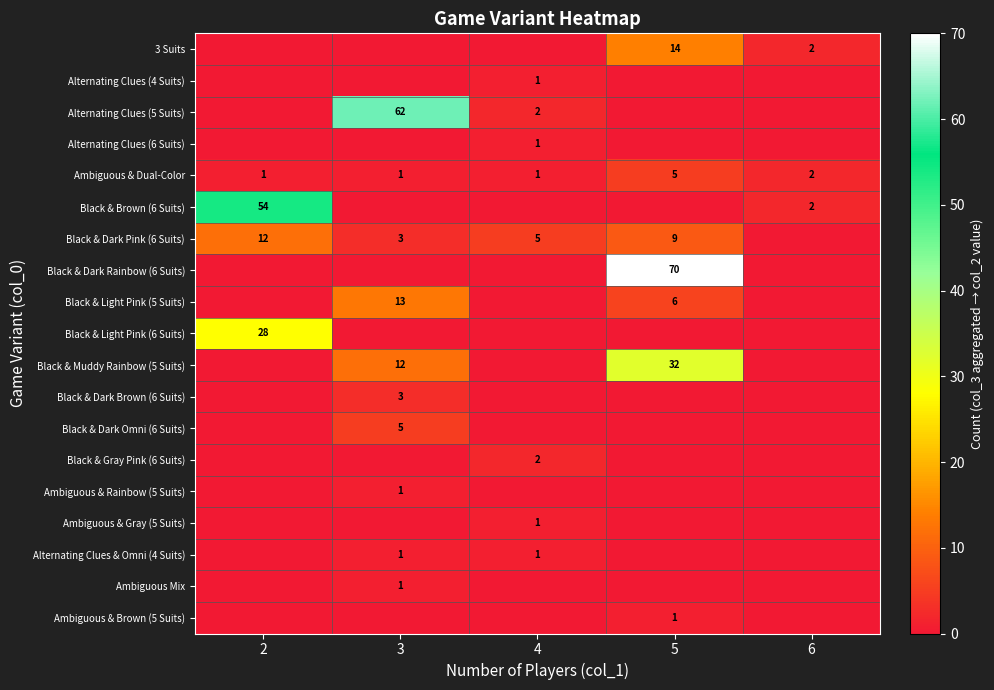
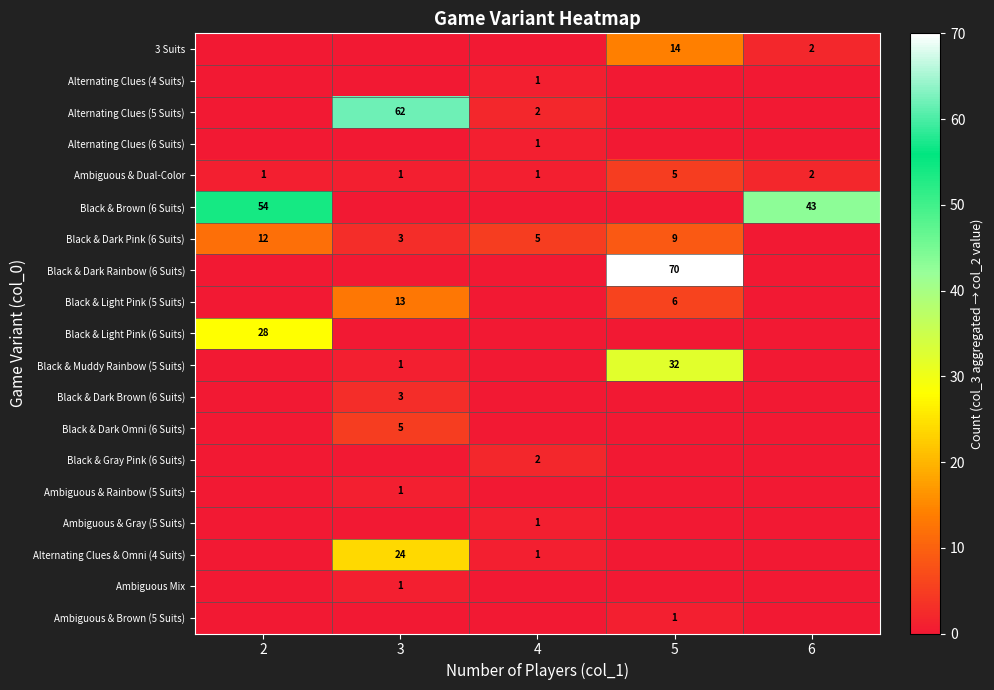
  {
    "3 Suits": {
      "5": 14,
      "6": 2
    },
    "Alternating Clues (4 Suits)": {
      "4": 1
    },
    "Alternating Clues (5 Suits)": {
      "3": 62,
      "4": 2
    },
    "Alternating Clues (6 Suits)": {
      "4": 1
    },
    "Ambiguous & Dual-Color": {
      "2": 1,
      "3": 1,
      "4": 1,
      "5": 5,
      "6": 2
    },
    "Black & Brown (6 Suits)": {
      "2": 54,
-     "6": 2
+     "6": 43
    },
    "Black & Dark Pink (6 Suits)": {
      "2": 12,
      "3": 3,
      "4": 5,
      "5": 9
    },
    "Black & Dark Rainbow (6 Suits)": {
      "5": 70
    },
    "Black & Light Pink (5 Suits)": {
      "3": 13,
      "5": 6
    },
    "Black & Light Pink (6 Suits)": {
      "2": 28
    },
    "Black & Muddy Rainbow (5 Suits)": {
-     "3": 12,
+     "3": 1,
      "5": 32
    },
    "Black & Dark Brown (6 Suits)": {
      "3": 3
    },
    "Black & Dark Omni (6 Suits)": {
      "3": 5
    },
    "Black & Gray Pink (6 Suits)": {
      "4": 2
    },
    "Ambiguous & Rainbow (5 Suits)": {
      "3": 1
    },
    "Ambiguous & Gray (5 Suits)": {
      "4": 1
    },
    "Alternating Clues & Omni (4 Suits)": {
-     "3": 1,
+     "3": 24,
      "4": 1
    },
    "Ambiguous Mix": {
      "3": 1
    },
    "Ambiguous & Brown (5 Suits)": {
      "5": 1
    }
  }
